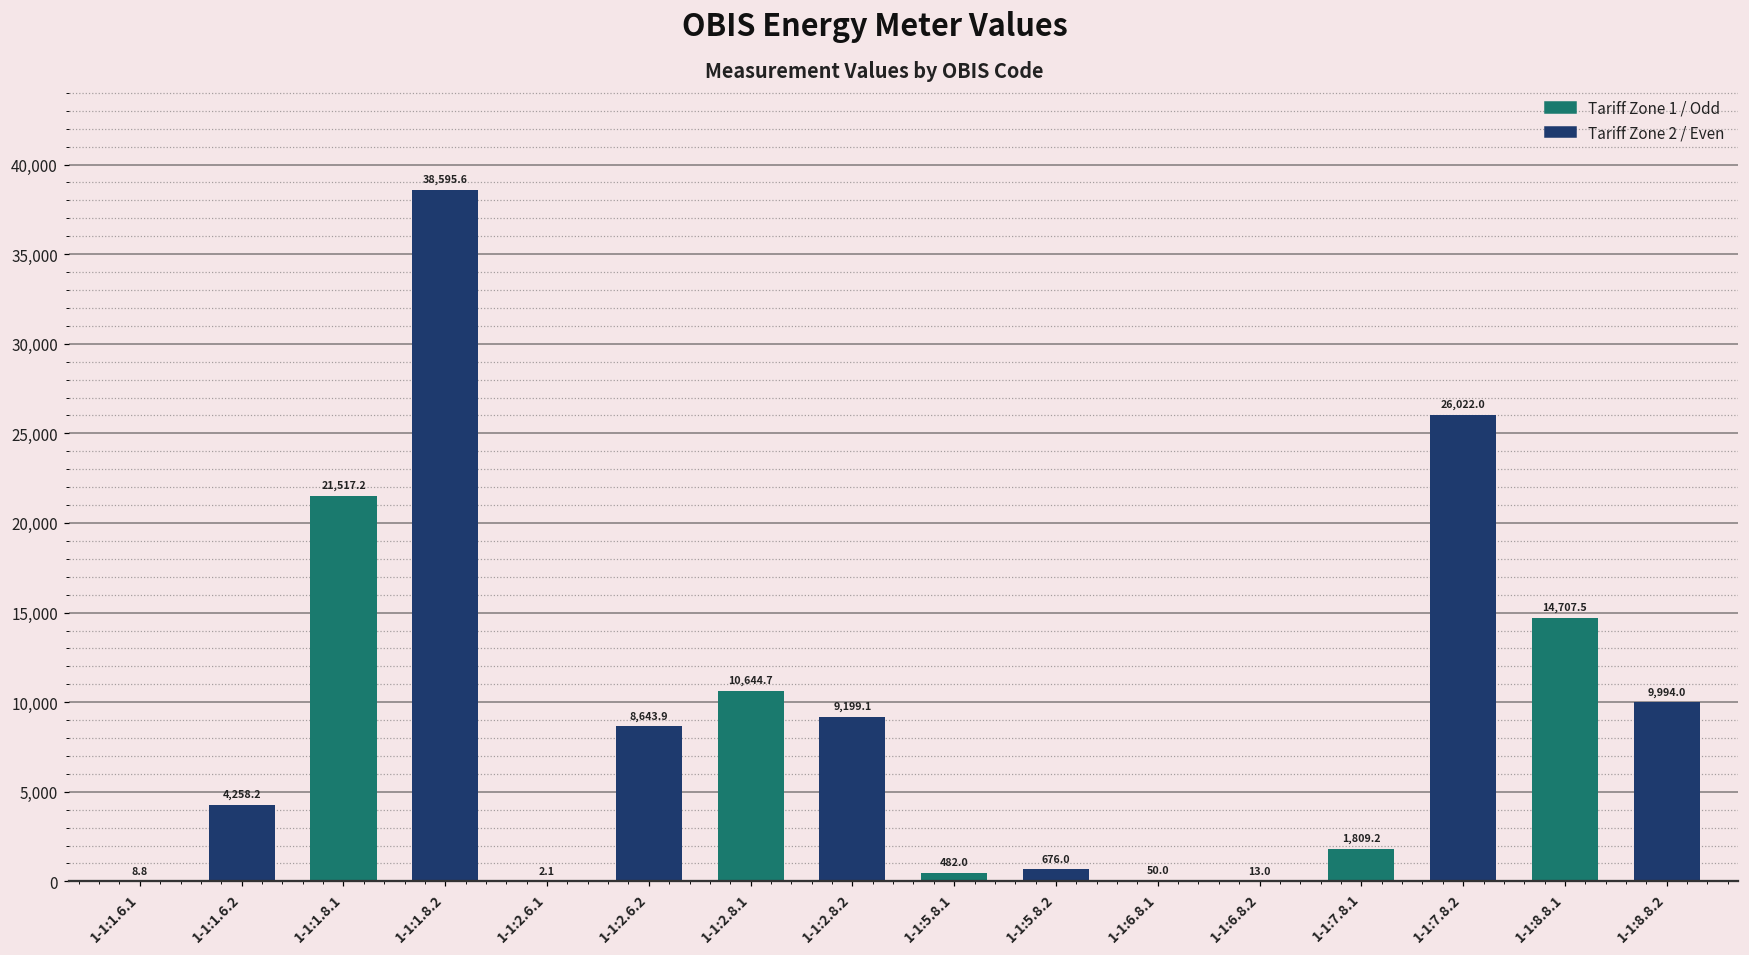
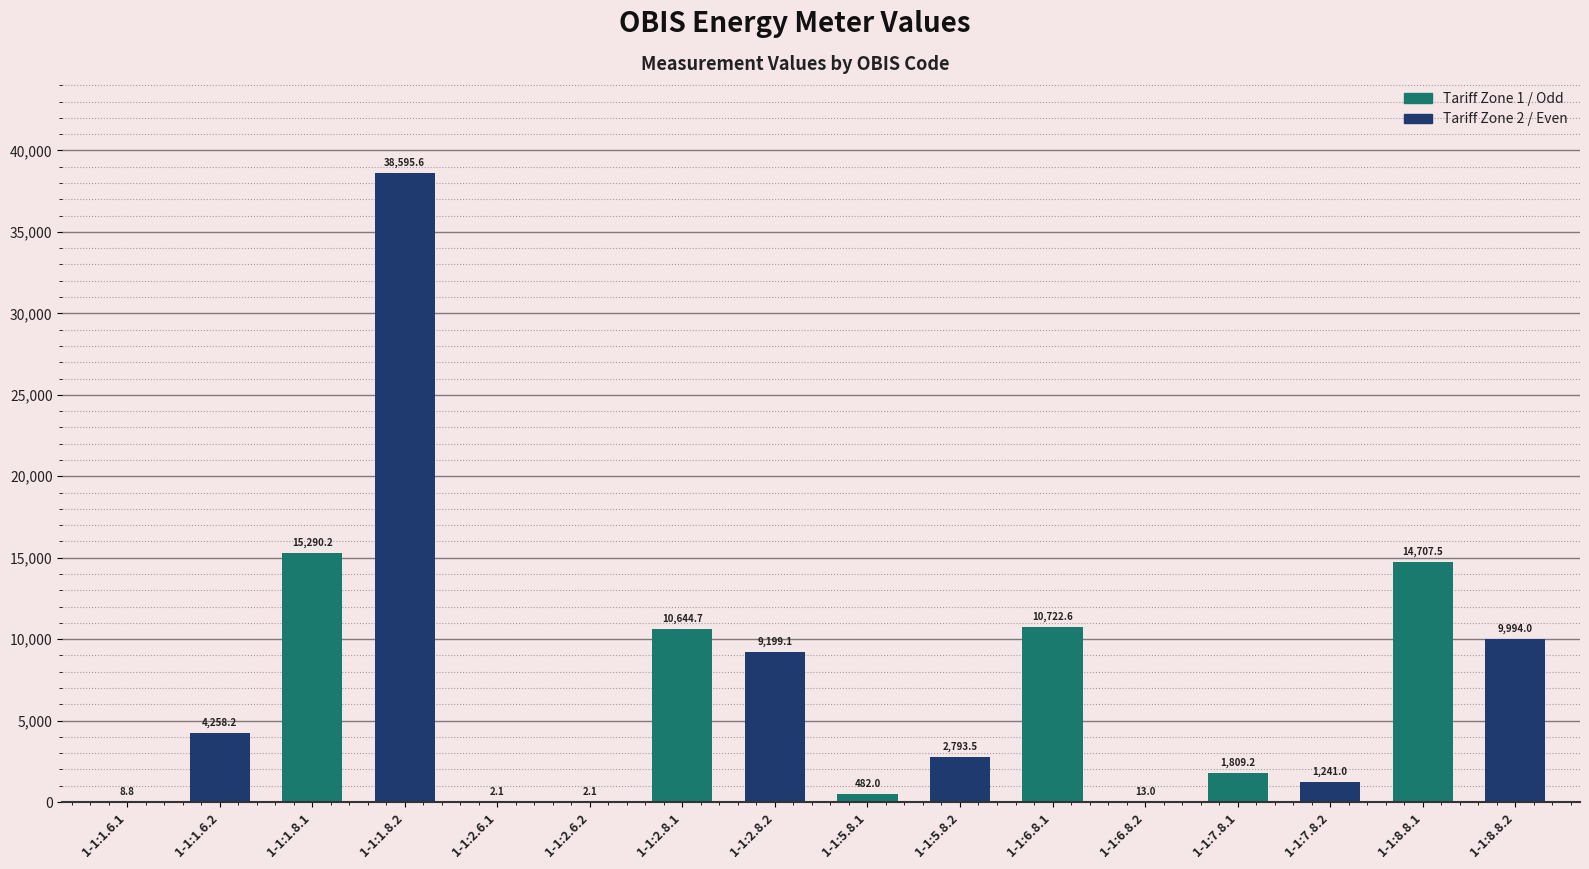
  {
    "1-1:1.6.1": "8.8",
    "1-1:1.6.2": "4,258.2",
-   "1-1:1.8.1": "21,517.2",
+   "1-1:1.8.1": "15,290.2",
    "1-1:1.8.2": "38,595.6",
    "1-1:2.6.1": "2.1",
-   "1-1:2.6.2": "8,643.9",
+   "1-1:2.6.2": "2.1",
    "1-1:2.8.1": "10,644.7",
    "1-1:2.8.2": "9,199.1",
    "1-1:5.8.1": "482.0",
-   "1-1:5.8.2": "676.0",
-   "1-1:6.8.1": "50.0",
+   "1-1:5.8.2": "2,793.5",
+   "1-1:6.8.1": "10,722.6",
    "1-1:6.8.2": "13.0",
    "1-1:7.8.1": "1,809.2",
-   "1-1:7.8.2": "26,022.0",
+   "1-1:7.8.2": "1,241.0",
    "1-1:8.8.1": "14,707.5",
    "1-1:8.8.2": "9,994.0"
  }
